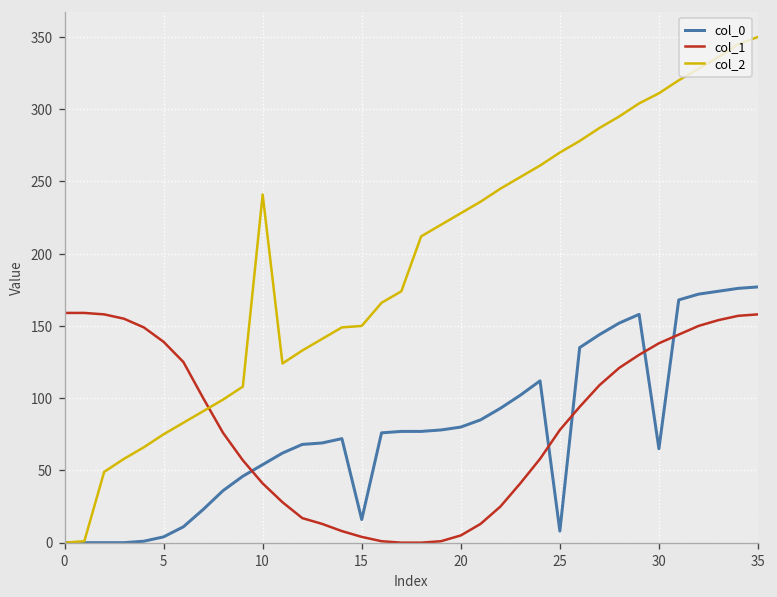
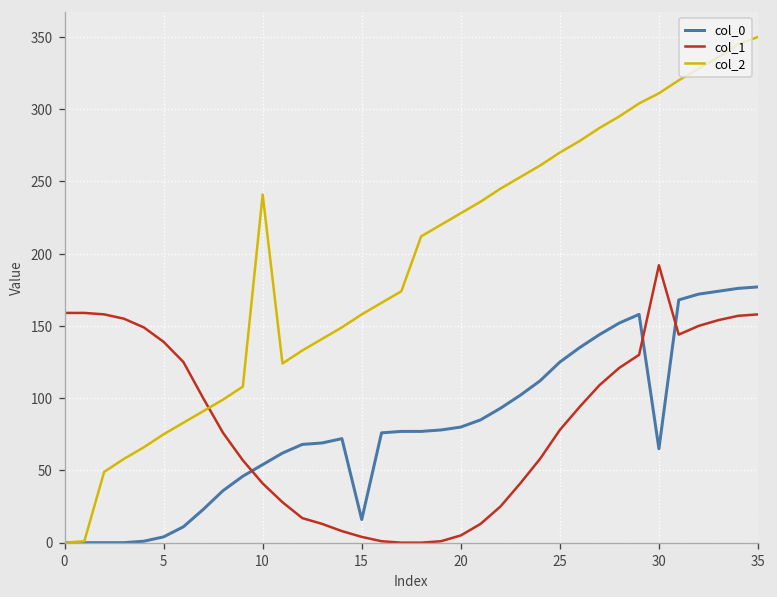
  {
    "col_0": {
      "5": 4,
      "10": 54,
      "15": 16,
      "20": 80,
-     "25": 8,
+     "25": 125,
      "30": 65,
      "35": 177
    },
    "col_1": {
      "0": 159,
      "5": 139,
      "10": 41,
      "15": 4,
      "20": 5,
      "25": 78,
-     "30": 138,
+     "30": 192,
      "35": 158
    },
    "col_2": {
      "5": 75,
      "10": 241,
-     "15": 150,
+     "15": 158,
      "20": 228,
      "25": 270,
      "30": 311,
      "35": 350
    }
  }
